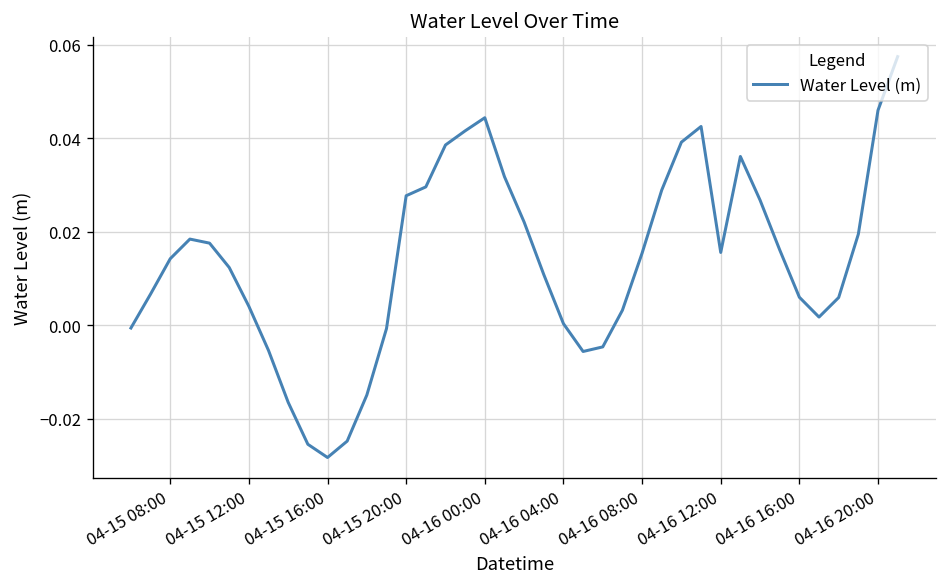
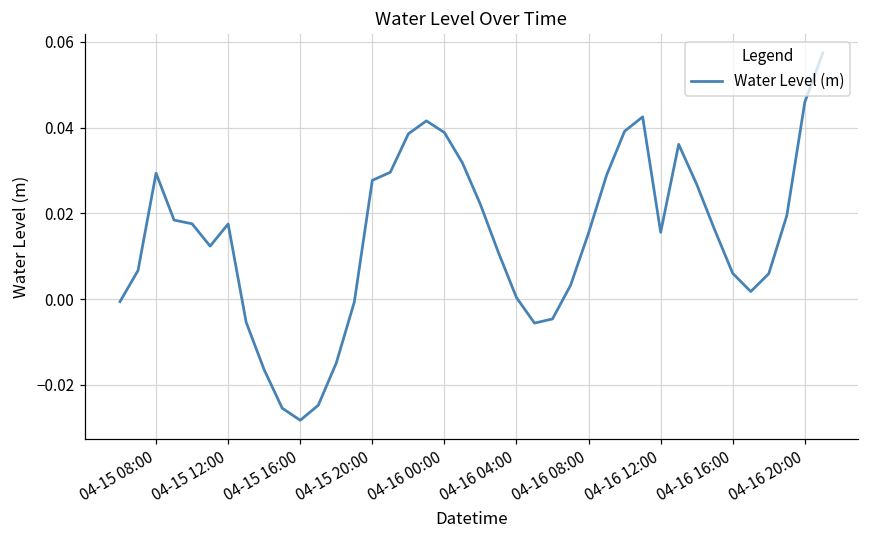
  {
-   "04-15 08:00": 0.014,
-   "04-15 12:00": 0.004,
+   "04-15 08:00": 0.029,
+   "04-15 12:00": 0.018,
    "04-15 16:00": -0.028,
    "04-15 20:00": 0.028,
-   "04-16 00:00": 0.044,
+   "04-16 00:00": 0.039,
    "04-16 04:00": 0.000,
    "04-16 08:00": 0.015,
    "04-16 12:00": 0.016,
    "04-16 16:00": 0.006,
    "04-16 20:00": 0.046
  }
